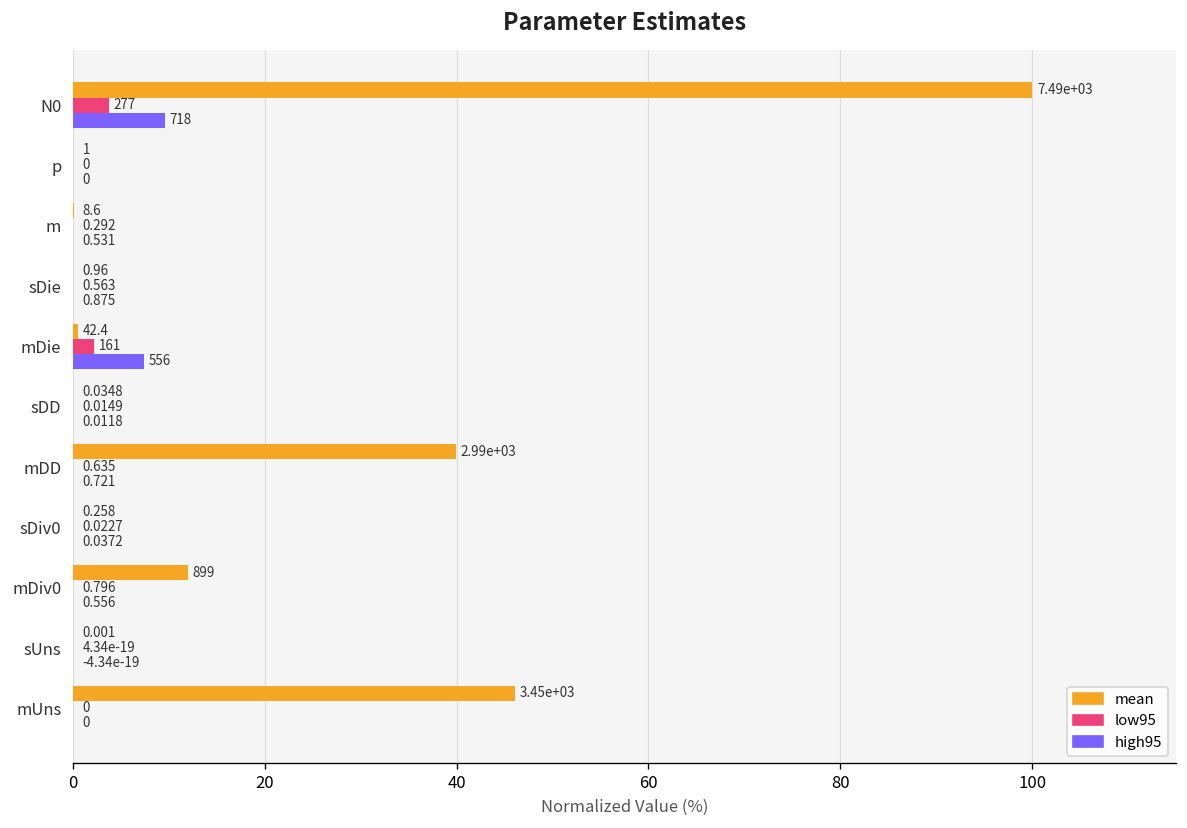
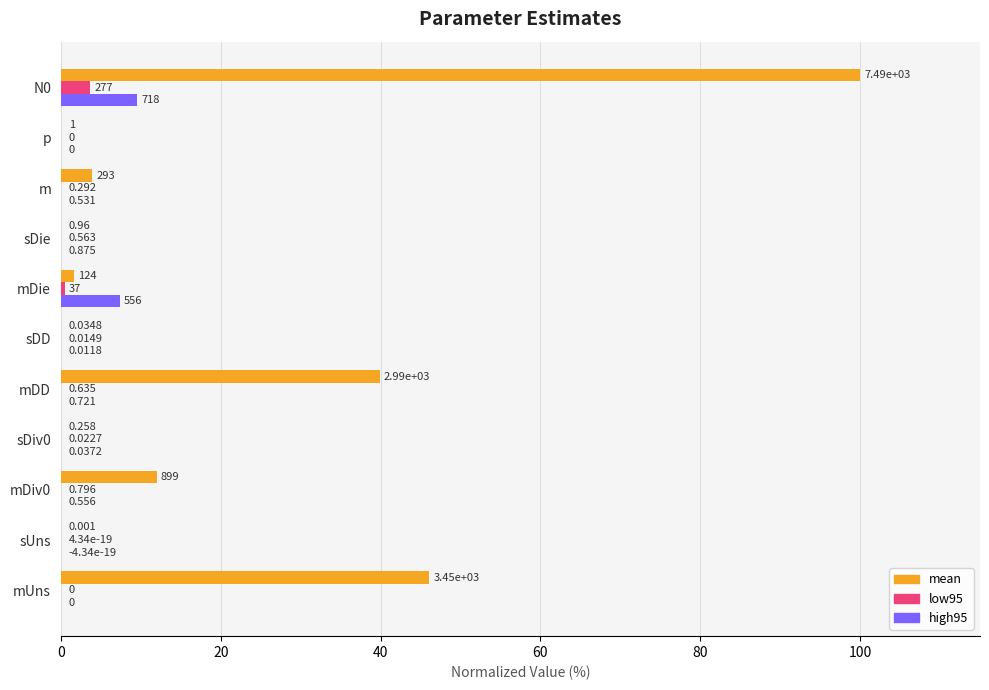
  {
    "mean": {
-     "m": "8.6",
-     "mDie": "42.4"
+     "m": "293",
+     "mDie": "124"
    },
    "low95": {
      "p": "0",
-     "mDie": "161",
+     "mDie": "37",
      "sUns": "4.34e-19",
      "mUns": "0"
    },
    "high95": {
      "p": "0",
      "sUns": "-4.34e-19",
      "mUns": "0"
    }
  }
